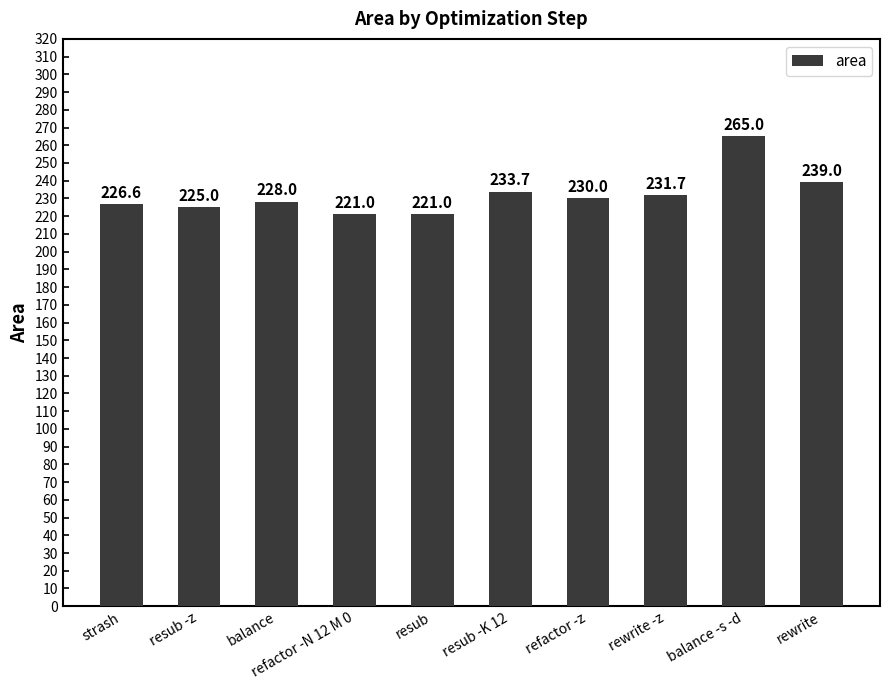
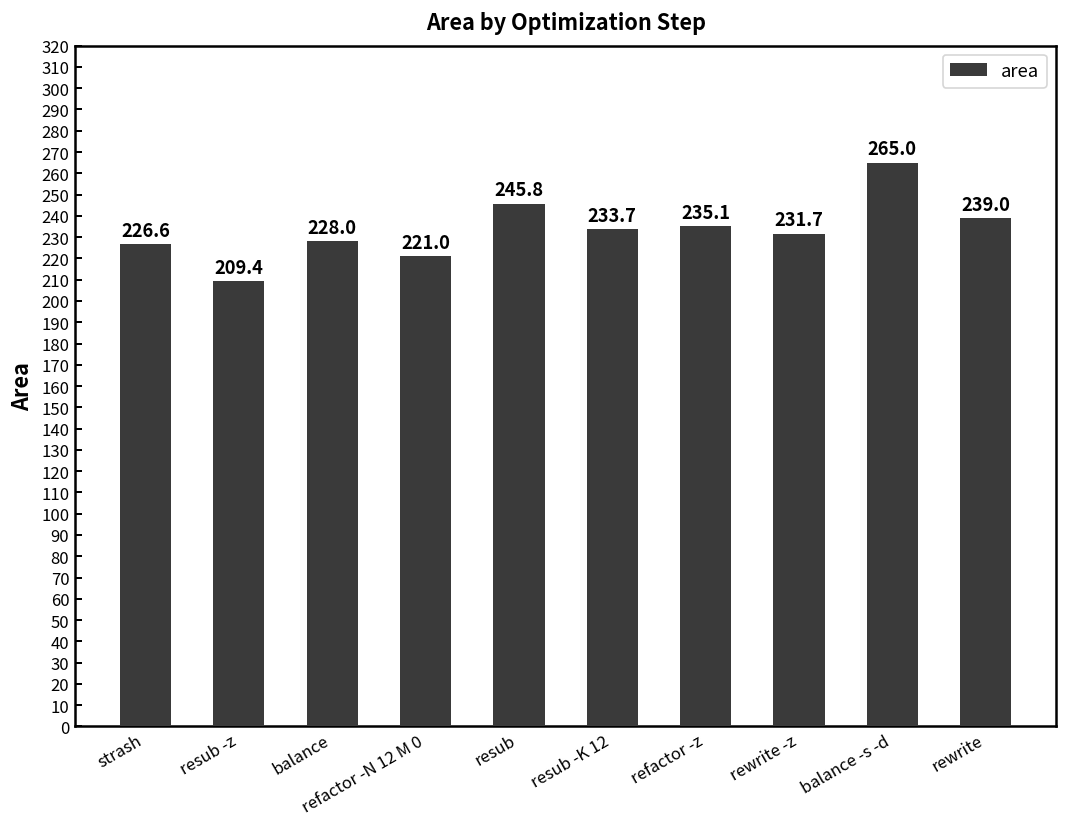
  {
    "strash": 226.6,
-   "resub -z": 225.0,
+   "resub -z": 209.4,
    "balance": 228.0,
    "refactor -N 12 M 0": 221.0,
-   "resub": 221.0,
+   "resub": 245.8,
    "resub -K 12": 233.7,
-   "refactor -z": 230.0,
+   "refactor -z": 235.1,
    "rewrite -z": 231.7,
    "balance -s -d": 265.0,
    "rewrite": 239.0
  }
